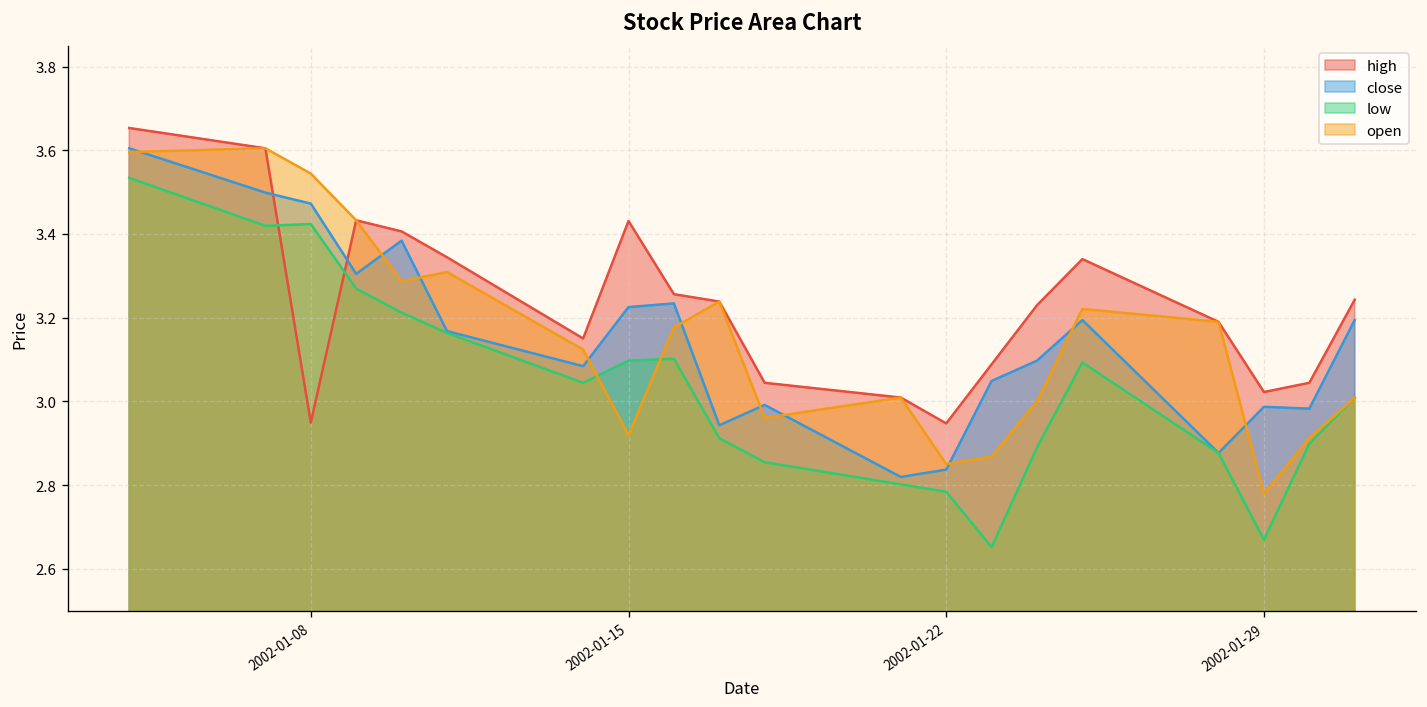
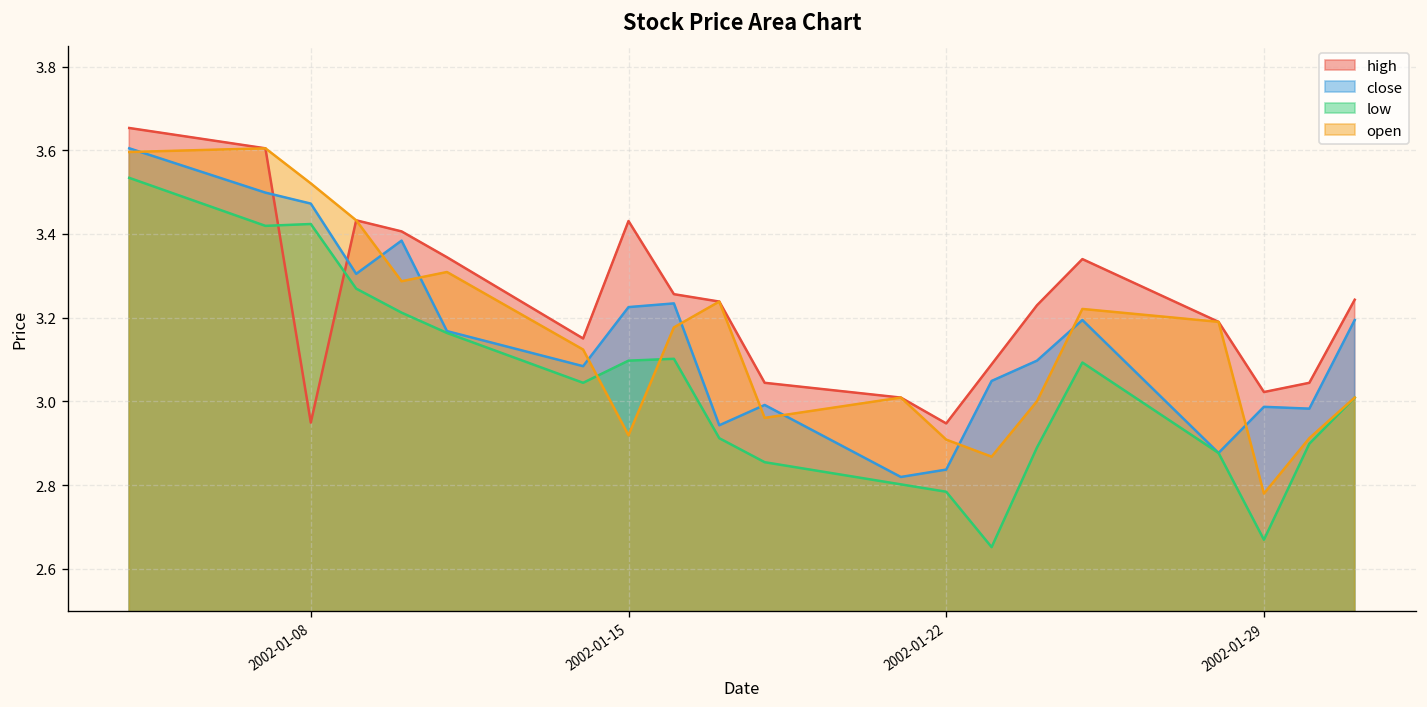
  {
    "high": {
      "2002-01-08": 2.95,
      "2002-01-15": 3.43,
      "2002-01-22": 2.95,
      "2002-01-29": 3.02
    },
    "close": {
      "2002-01-08": 3.47,
      "2002-01-15": 3.23,
      "2002-01-22": 2.84,
      "2002-01-29": 2.99
    },
    "low": {
      "2002-01-08": 3.42,
      "2002-01-15": 3.10,
      "2002-01-22": 2.78,
      "2002-01-29": 2.67
    },
    "open": {
-     "2002-01-08": 3.54,
+     "2002-01-08": 3.52,
      "2002-01-15": 2.92,
-     "2002-01-22": 2.85,
+     "2002-01-22": 2.91,
      "2002-01-29": 2.78
    }
  }
